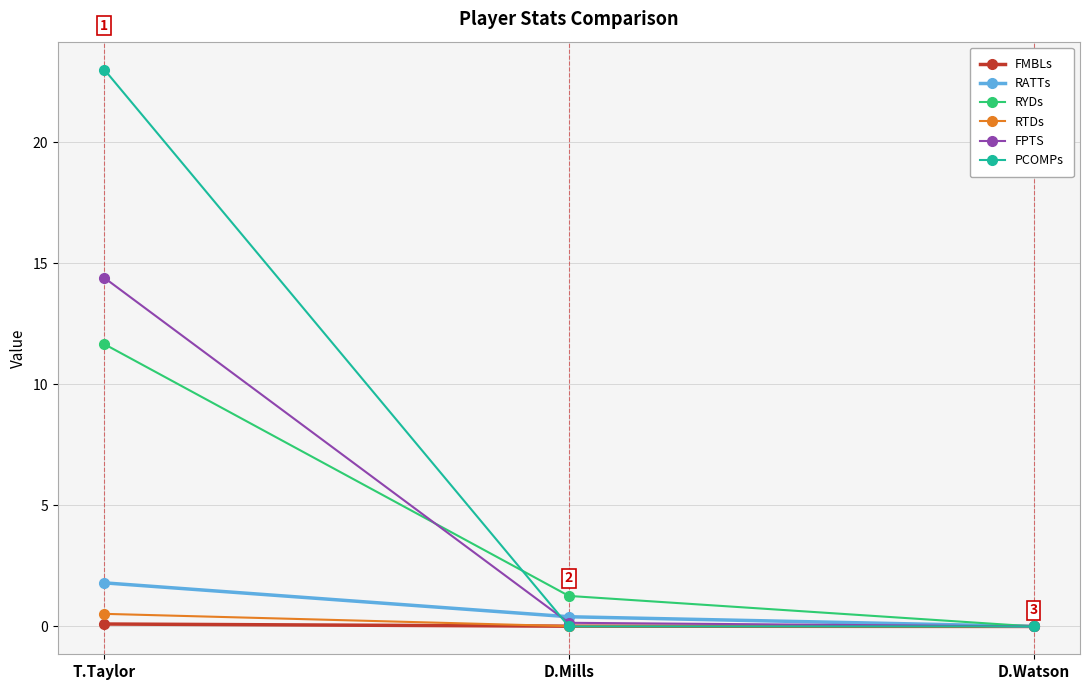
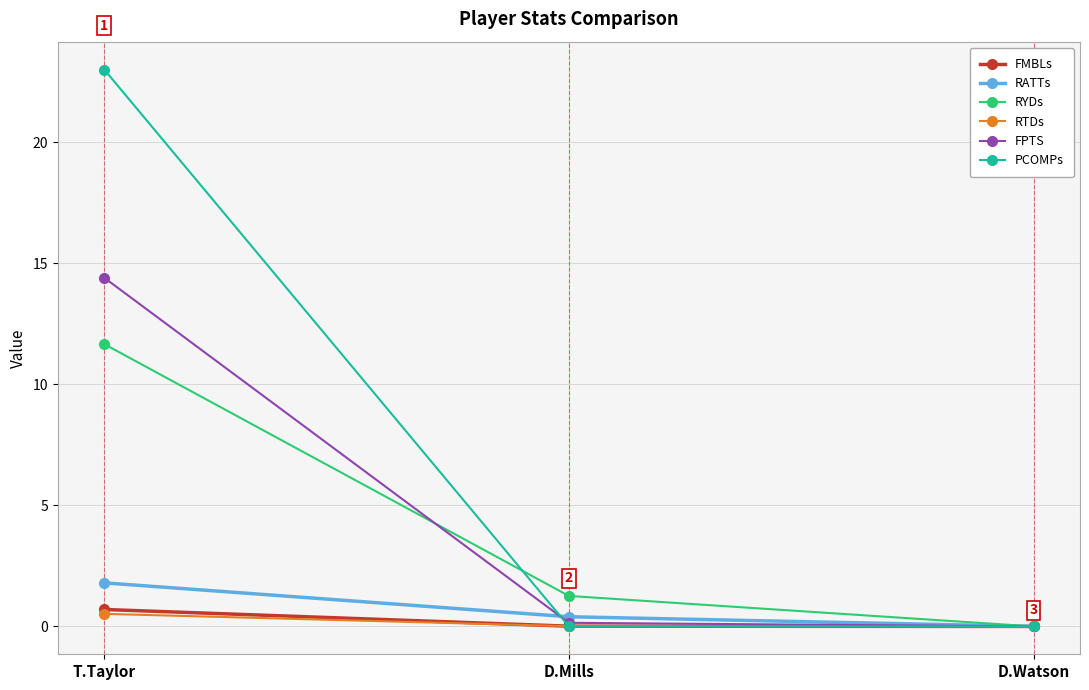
  {
    "FMBLs": {
-     "T.Taylor": 0.1
+     "T.Taylor": 0.7
    },
    "RATTs": {
      "T.Taylor": 1.8,
      "D.Mills": 0.4
    },
    "RTDs": {
      "T.Taylor": 0.5
    },
    "FPTS": {
      "T.Taylor": 14.4,
      "D.Mills": 0.2
    }
  }
